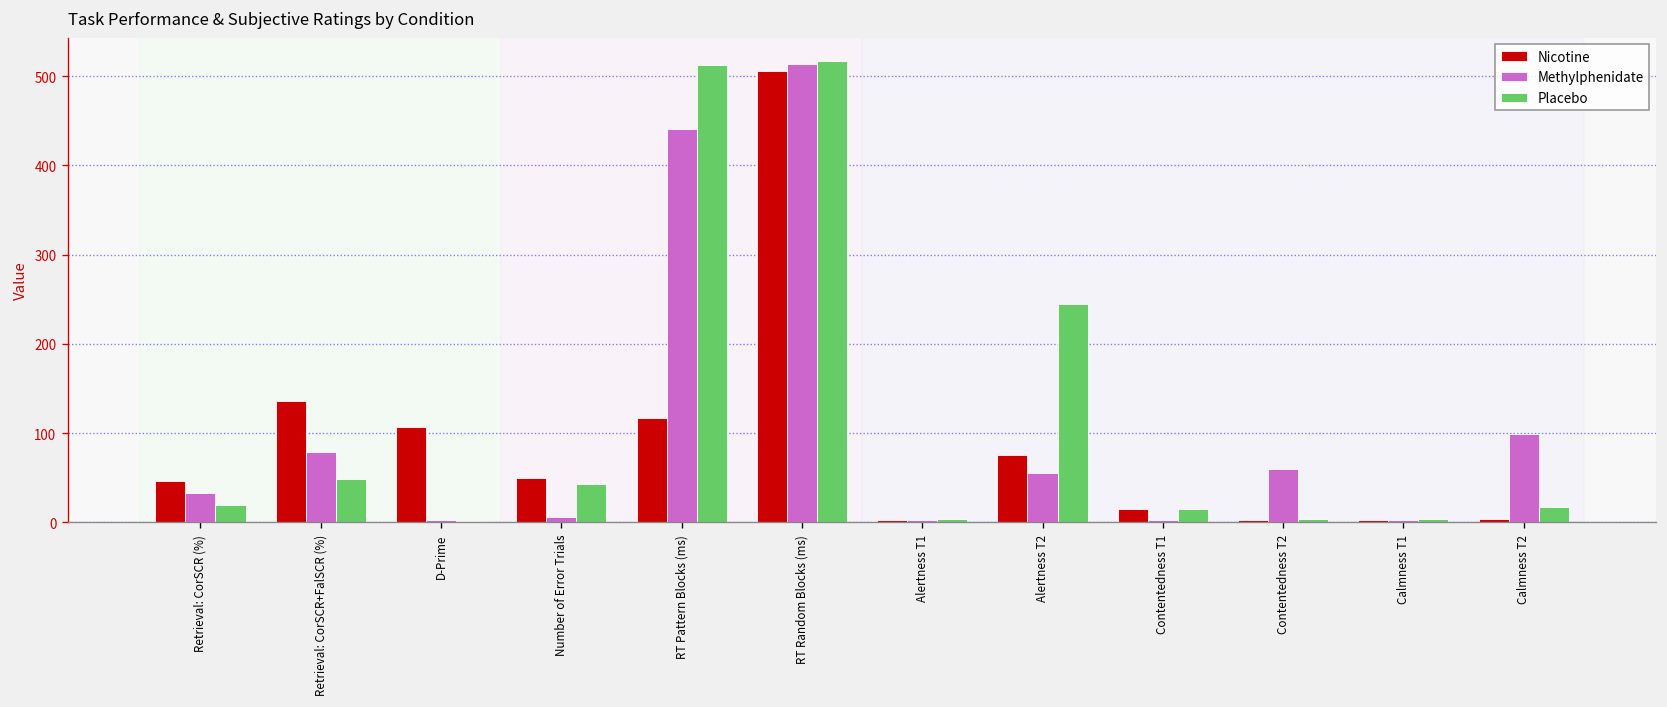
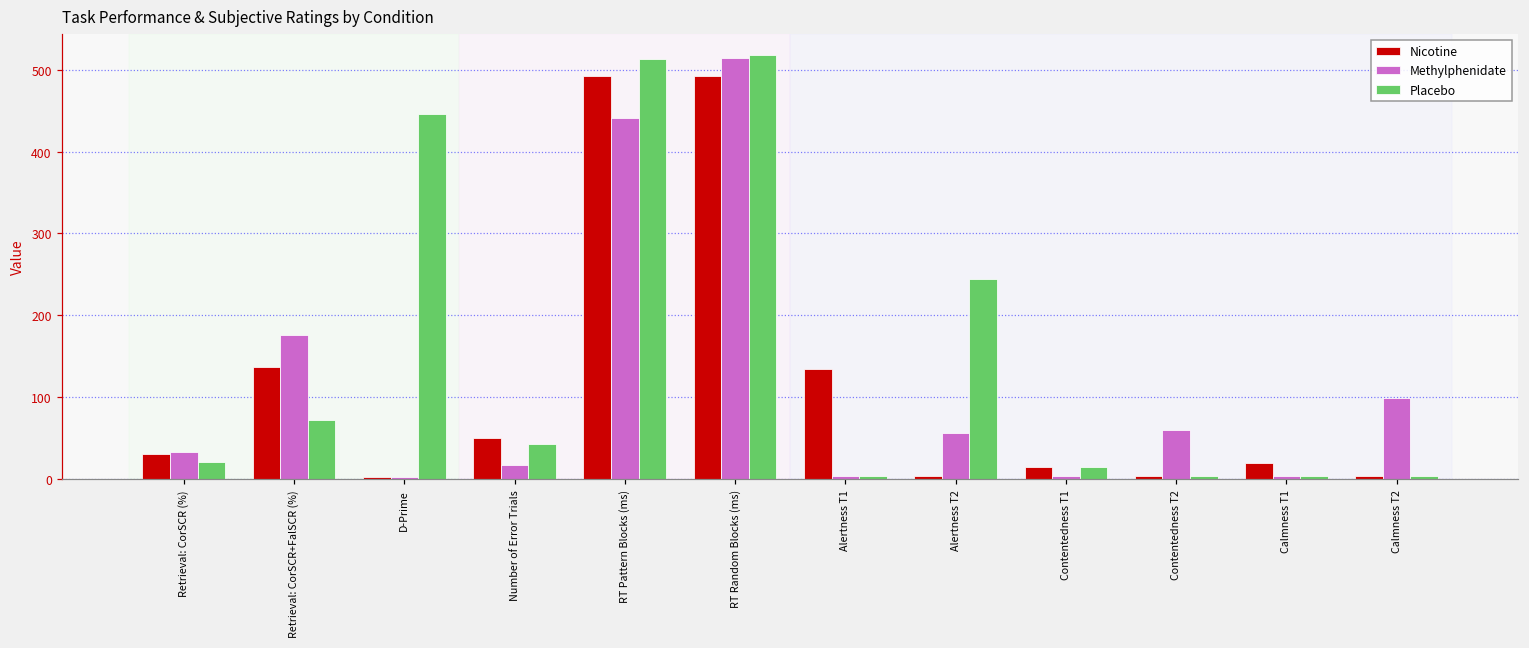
  {
    "Nicotine": {
-     "Retrieval: CorSCR (%)": 50,
+     "Retrieval: CorSCR (%)": 30,
      "Retrieval: CorSCR+FalSCR (%)": 140,
-     "D-Prime": 110,
+     "D-Prime": 0,
      "Number of Error Trials": 50,
-     "RT Pattern Blocks (ms)": 120,
-     "RT Random Blocks (ms)": 510,
-     "Alertness T1": 0,
-     "Alertness T2": 80,
+     "RT Pattern Blocks (ms)": 490,
+     "RT Random Blocks (ms)": 490,
+     "Alertness T1": 130,
+     "Alertness T2": 0,
      "Contentedness T1": 10,
-     "Calmness T1": 0
+     "Calmness T1": 20
    },
    "Methylphenidate": {
      "Retrieval: CorSCR (%)": 30,
-     "Retrieval: CorSCR+FalSCR (%)": 80,
-     "Number of Error Trials": 10,
+     "Retrieval: CorSCR+FalSCR (%)": 180,
+     "Number of Error Trials": 20,
      "RT Pattern Blocks (ms)": 440,
      "RT Random Blocks (ms)": 510,
      "Alertness T2": 60,
      "Contentedness T2": 60,
      "Calmness T2": 100
    },
    "Placebo": {
      "Retrieval: CorSCR (%)": 20,
-     "Retrieval: CorSCR+FalSCR (%)": 50,
-     "D-Prime": 0,
+     "Retrieval: CorSCR+FalSCR (%)": 70,
+     "D-Prime": 450,
      "Number of Error Trials": 40,
      "RT Pattern Blocks (ms)": 510,
      "RT Random Blocks (ms)": 520,
      "Alertness T2": 240,
      "Contentedness T1": 10,
-     "Calmness T2": 20
+     "Calmness T2": 0
    }
  }
